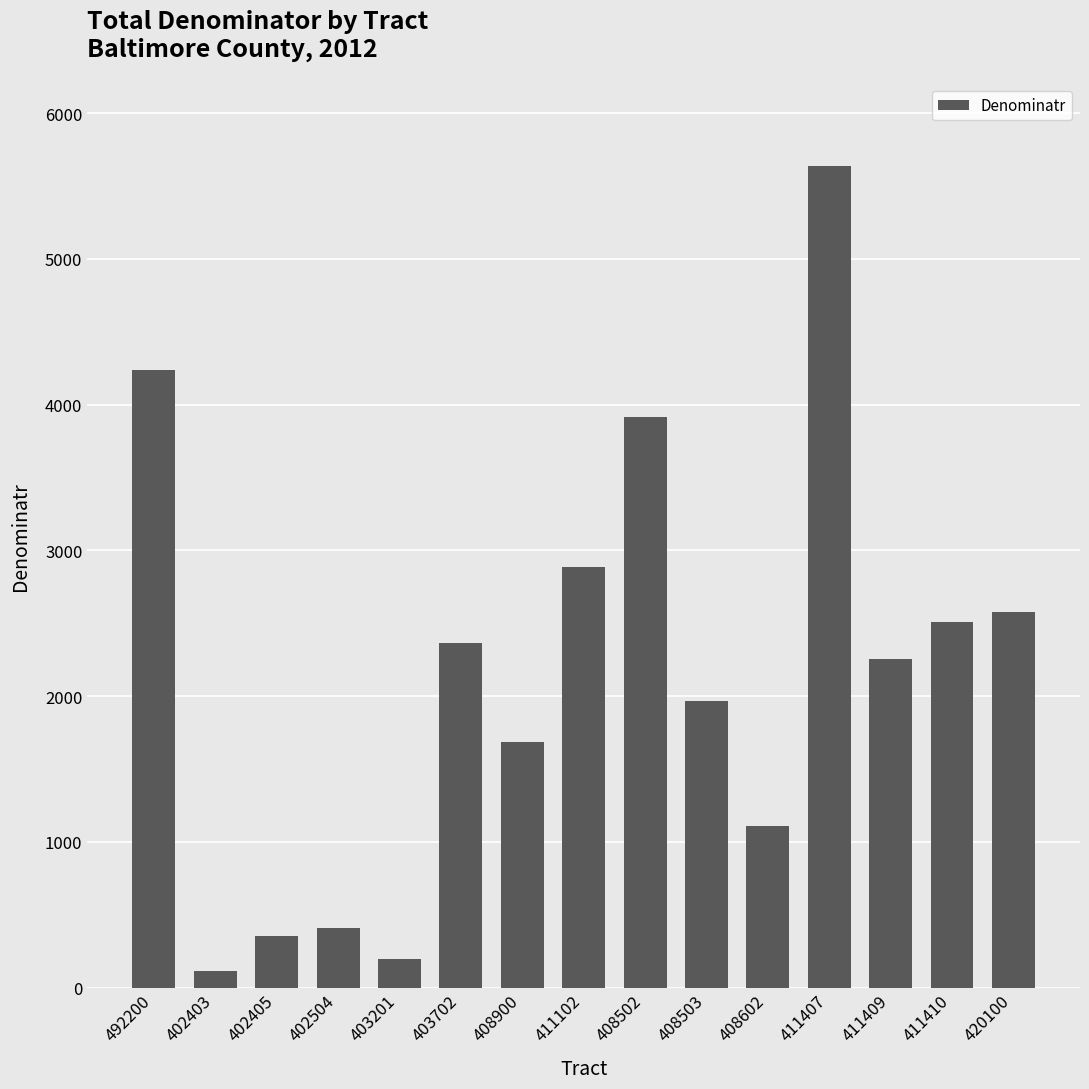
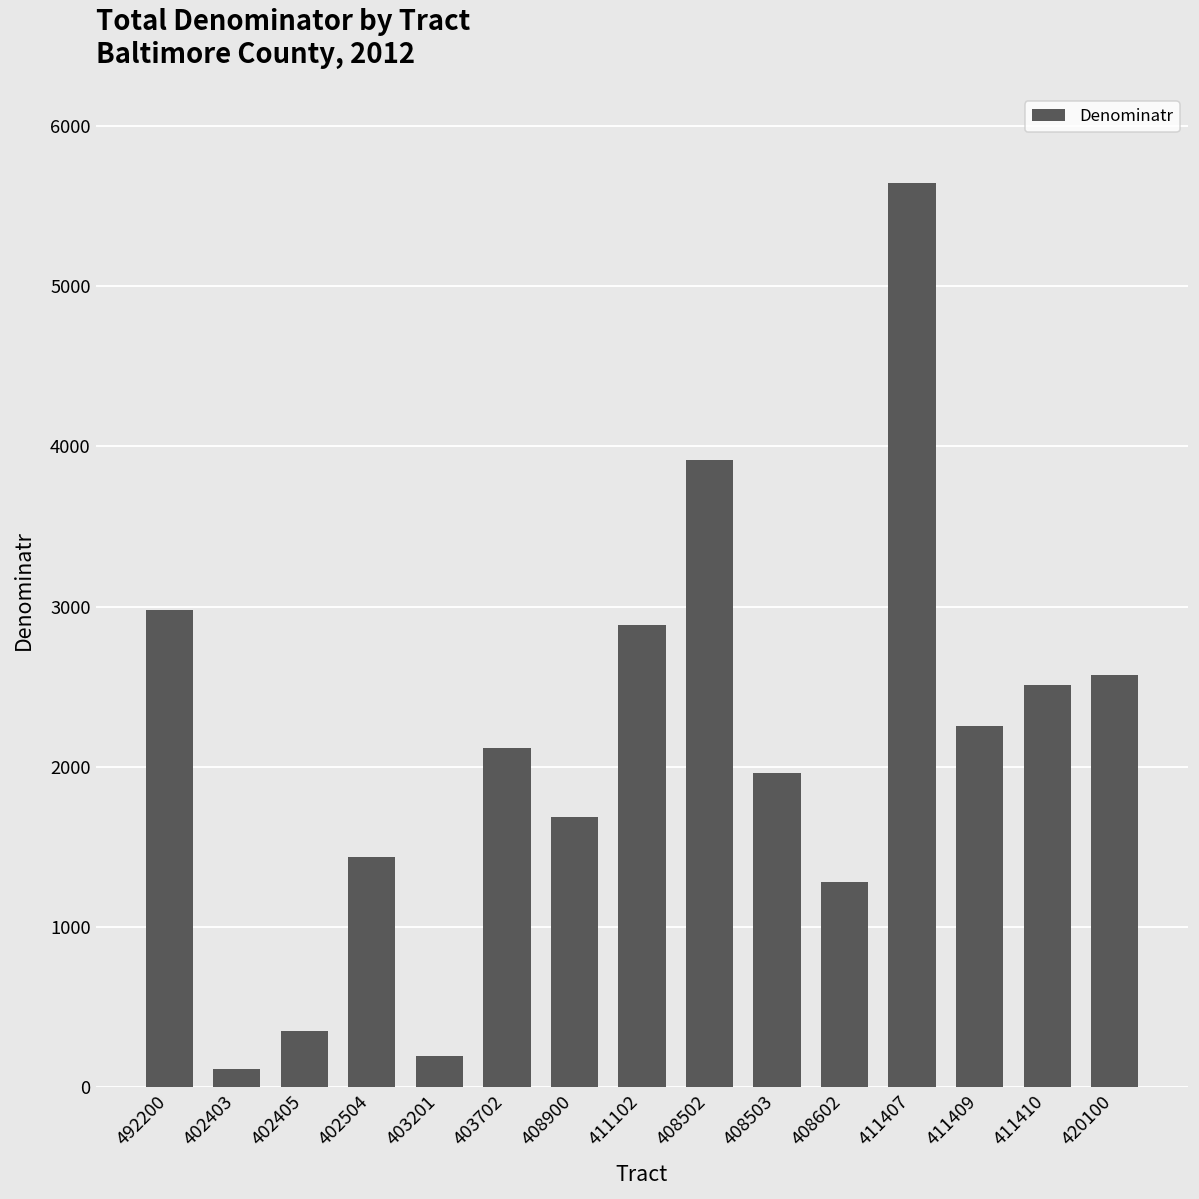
  {
-   "492200": 4240,
+   "492200": 2980,
    "402403": 120,
    "402405": 350,
-   "402504": 410,
+   "402504": 1440,
    "403201": 200,
-   "403702": 2360,
+   "403702": 2120,
    "408900": 1690,
    "411102": 2890,
    "408502": 3920,
    "408503": 1960,
-   "408602": 1110,
+   "408602": 1280,
    "411407": 5640,
    "411409": 2260,
    "411410": 2510,
    "420100": 2580
  }
